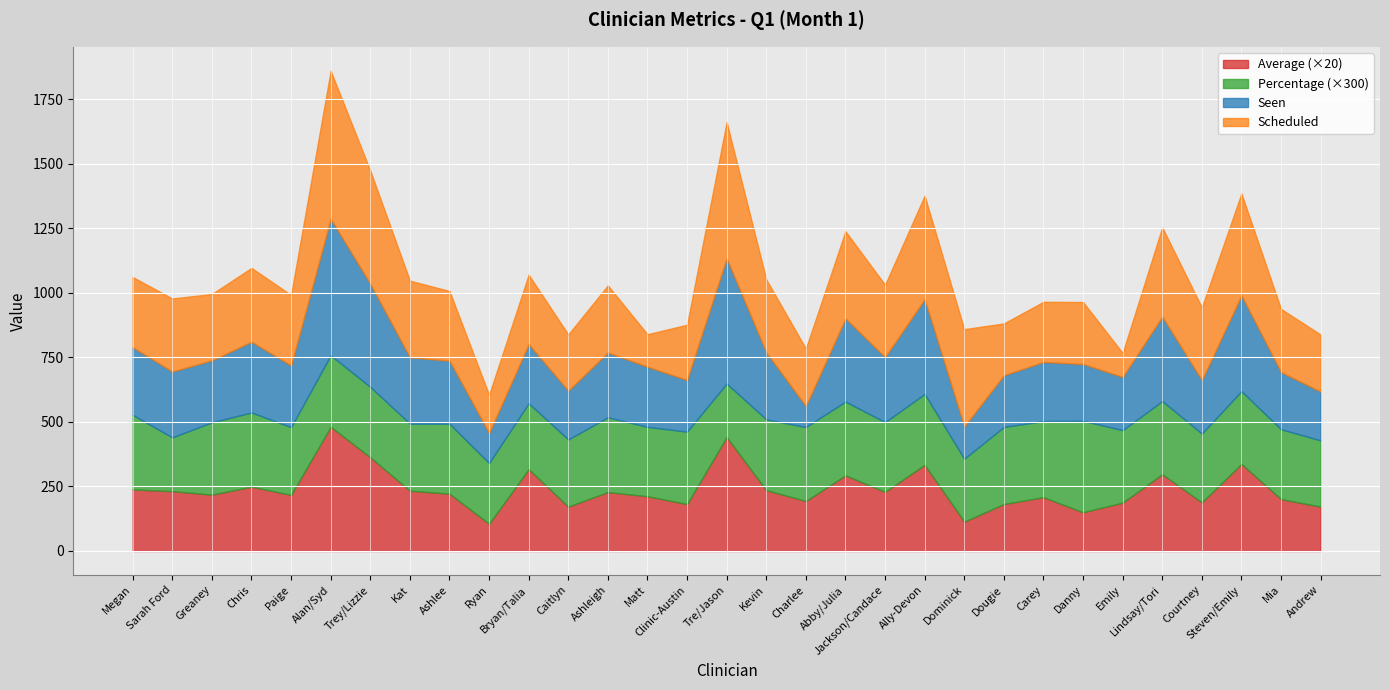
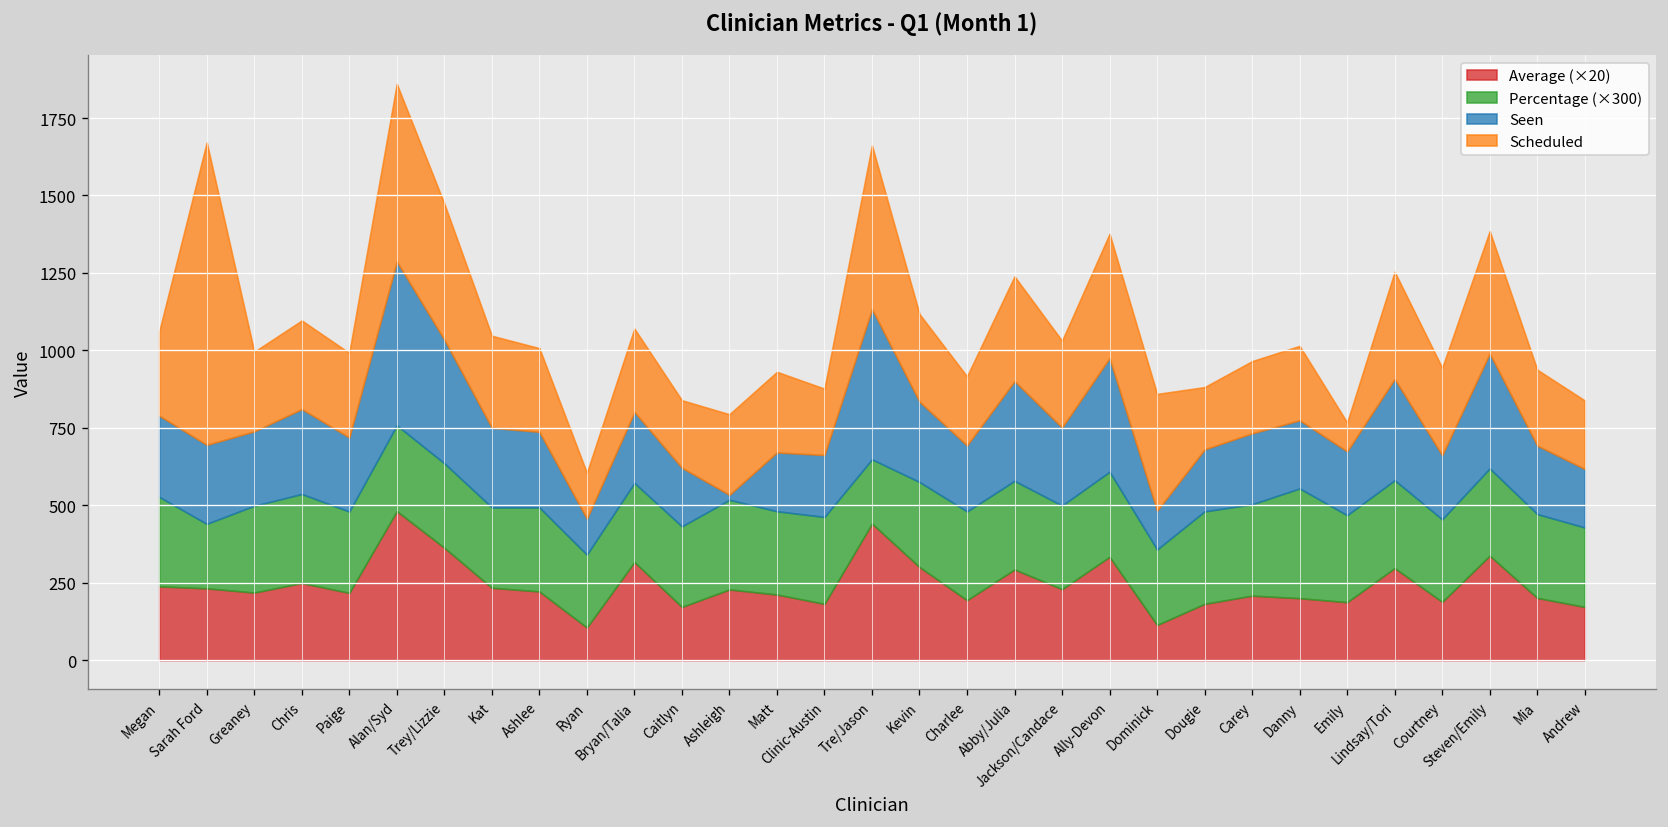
  {
    "Average (×20)": {
      "Megan": 240,
      "Sarah Ford": 230,
      "Greaney": 220,
      "Chris": 250,
      "Paige": 220,
      "Alan/Syd": 480,
      "Trey/Lizzie": 360,
      "Kat": 230,
      "Ashlee": 220,
      "Ryan": 110,
      "Bryan/Talia": 320,
      "Caitlyn": 170,
      "Ashleigh": 230,
      "Matt": 210,
      "Clinic-Austin": 180,
      "Tre/Jason": 440,
-     "Kevin": 240,
+     "Kevin": 300,
      "Charlee": 190,
      "Abby/Julia": 290,
      "Jackson/Candace": 230,
      "Ally-Devon": 330,
      "Dominick": 110,
      "Dougie": 180,
      "Carey": 210,
-     "Danny": 150,
+     "Danny": 200,
      "Emily": 190,
      "Lindsay/Tori": 300,
      "Courtney": 190,
      "Steven/Emily": 340,
      "Mia": 200,
      "Andrew": 170
    },
    "Percentage (×300)": {
      "Megan": 290,
      "Sarah Ford": 210,
      "Greaney": 280,
      "Chris": 290,
      "Paige": 260,
      "Alan/Syd": 280,
      "Trey/Lizzie": 270,
      "Kat": 260,
      "Ashlee": 270,
      "Ryan": 240,
      "Bryan/Talia": 260,
      "Caitlyn": 260,
      "Ashleigh": 290,
      "Matt": 270,
      "Clinic-Austin": 280,
      "Tre/Jason": 210,
      "Kevin": 270,
      "Charlee": 290,
      "Abby/Julia": 290,
      "Jackson/Candace": 270,
      "Ally-Devon": 270,
      "Dominick": 240,
      "Dougie": 300,
      "Carey": 290,
      "Danny": 350,
      "Emily": 280,
      "Lindsay/Tori": 280,
      "Courtney": 270,
      "Steven/Emily": 280,
      "Mia": 270,
      "Andrew": 260
    },
    "Seen": {
      "Megan": 260,
      "Sarah Ford": 260,
      "Greaney": 240,
      "Chris": 270,
      "Paige": 240,
      "Alan/Syd": 530,
      "Trey/Lizzie": 400,
      "Kat": 260,
      "Ashlee": 240,
      "Ryan": 120,
      "Bryan/Talia": 230,
      "Caitlyn": 190,
-     "Ashleigh": 250,
-     "Matt": 230,
+     "Ashleigh": 20,
+     "Matt": 190,
      "Clinic-Austin": 200,
      "Tre/Jason": 490,
      "Kevin": 260,
-     "Charlee": 80,
+     "Charlee": 210,
      "Abby/Julia": 320,
      "Jackson/Candace": 250,
      "Ally-Devon": 370,
      "Dominick": 130,
      "Dougie": 200,
      "Carey": 230,
      "Danny": 220,
      "Emily": 210,
      "Lindsay/Tori": 330,
      "Courtney": 210,
      "Steven/Emily": 370,
      "Mia": 220,
      "Andrew": 190
    },
    "Scheduled": {
      "Megan": 270,
-     "Sarah Ford": 280,
+     "Sarah Ford": 980,
      "Greaney": 260,
      "Chris": 290,
      "Paige": 270,
      "Alan/Syd": 570,
      "Trey/Lizzie": 440,
      "Kat": 300,
      "Ashlee": 270,
      "Ryan": 150,
      "Bryan/Talia": 270,
      "Caitlyn": 220,
      "Ashleigh": 260,
-     "Matt": 130,
+     "Matt": 260,
      "Clinic-Austin": 210,
      "Tre/Jason": 530,
      "Kevin": 280,
      "Charlee": 220,
      "Abby/Julia": 340,
      "Jackson/Candace": 280,
      "Ally-Devon": 400,
      "Dominick": 380,
      "Dougie": 200,
      "Carey": 230,
      "Danny": 240,
      "Emily": 90,
      "Lindsay/Tori": 350,
      "Courtney": 280,
      "Steven/Emily": 400,
      "Mia": 250,
      "Andrew": 220
    }
  }
